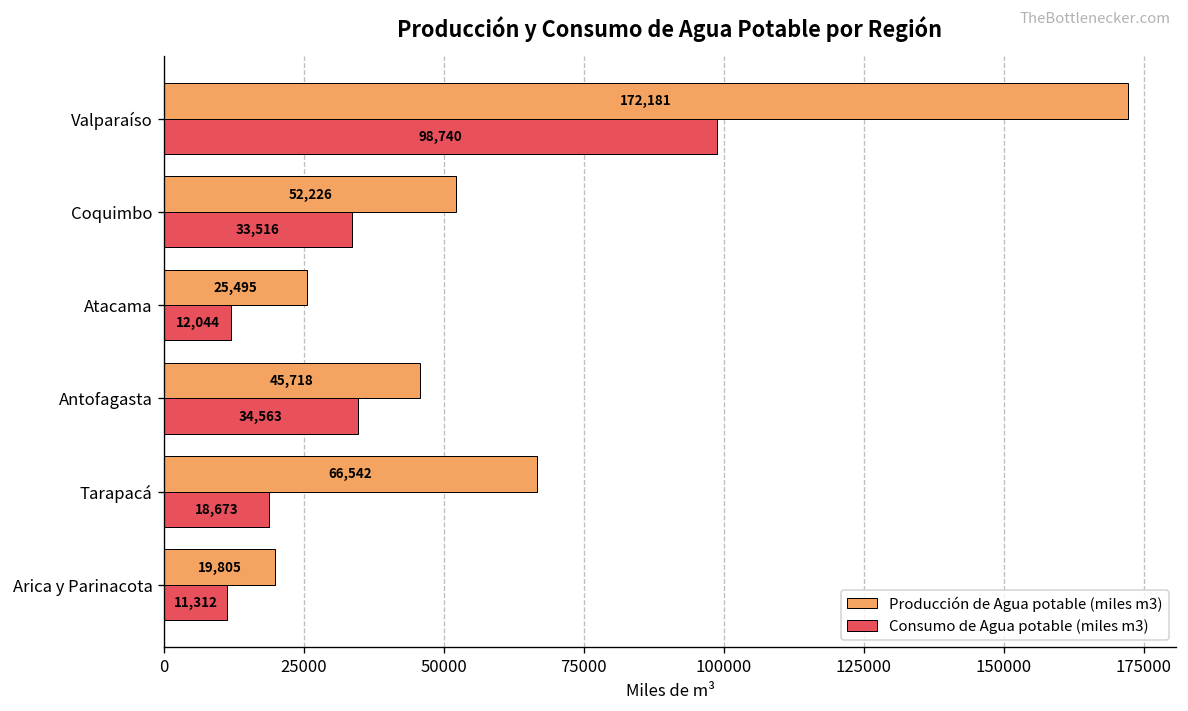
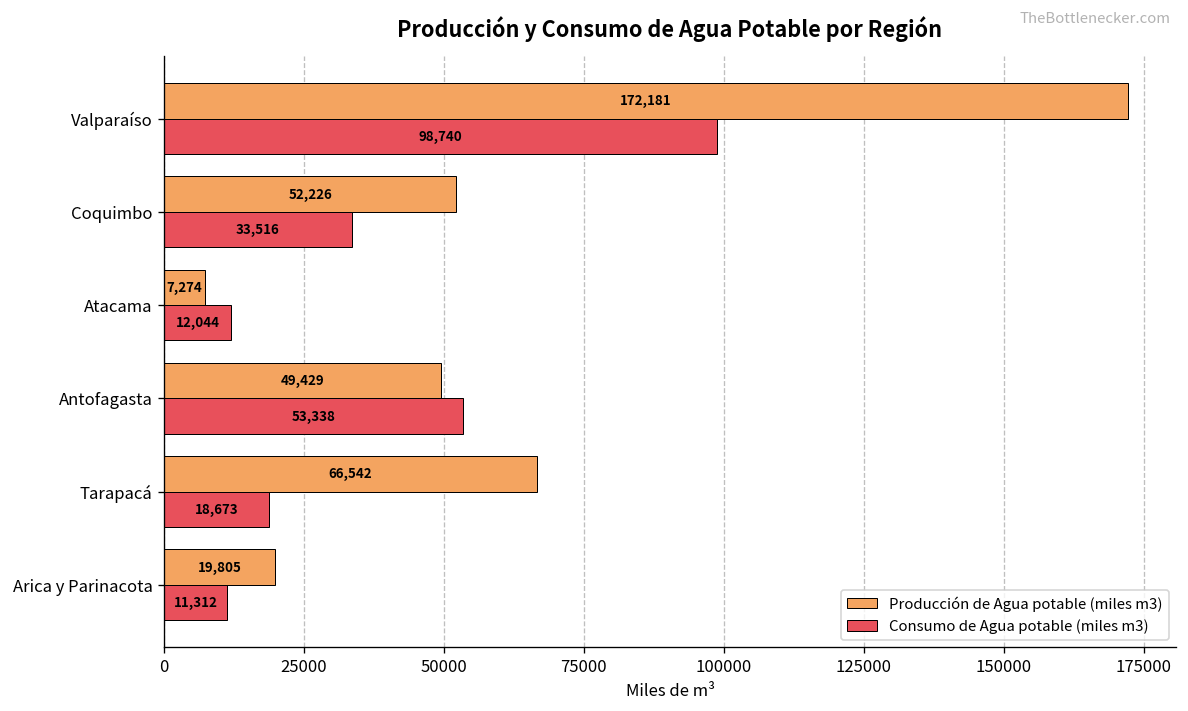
  {
    "Producción de Agua potable (miles m3)": {
      "Valparaíso": "172,181",
      "Coquimbo": "52,226",
-     "Atacama": "25,495",
-     "Antofagasta": "45,718",
+     "Atacama": "7,274",
+     "Antofagasta": "49,429",
      "Tarapacá": "66,542",
      "Arica y Parinacota": "19,805"
    },
    "Consumo de Agua potable (miles m3)": {
      "Valparaíso": "98,740",
      "Coquimbo": "33,516",
      "Atacama": "12,044",
-     "Antofagasta": "34,563",
+     "Antofagasta": "53,338",
      "Tarapacá": "18,673",
      "Arica y Parinacota": "11,312"
    }
  }
